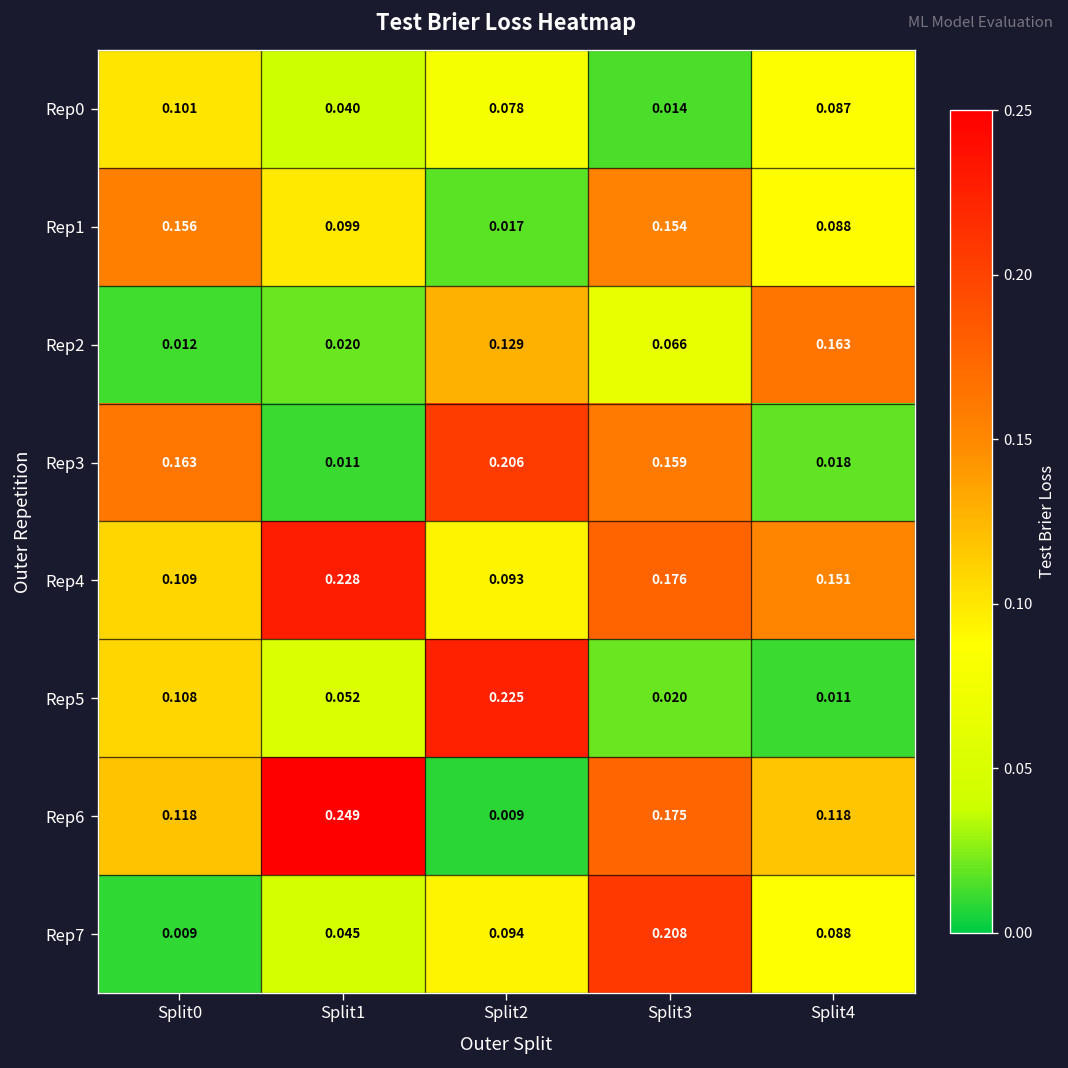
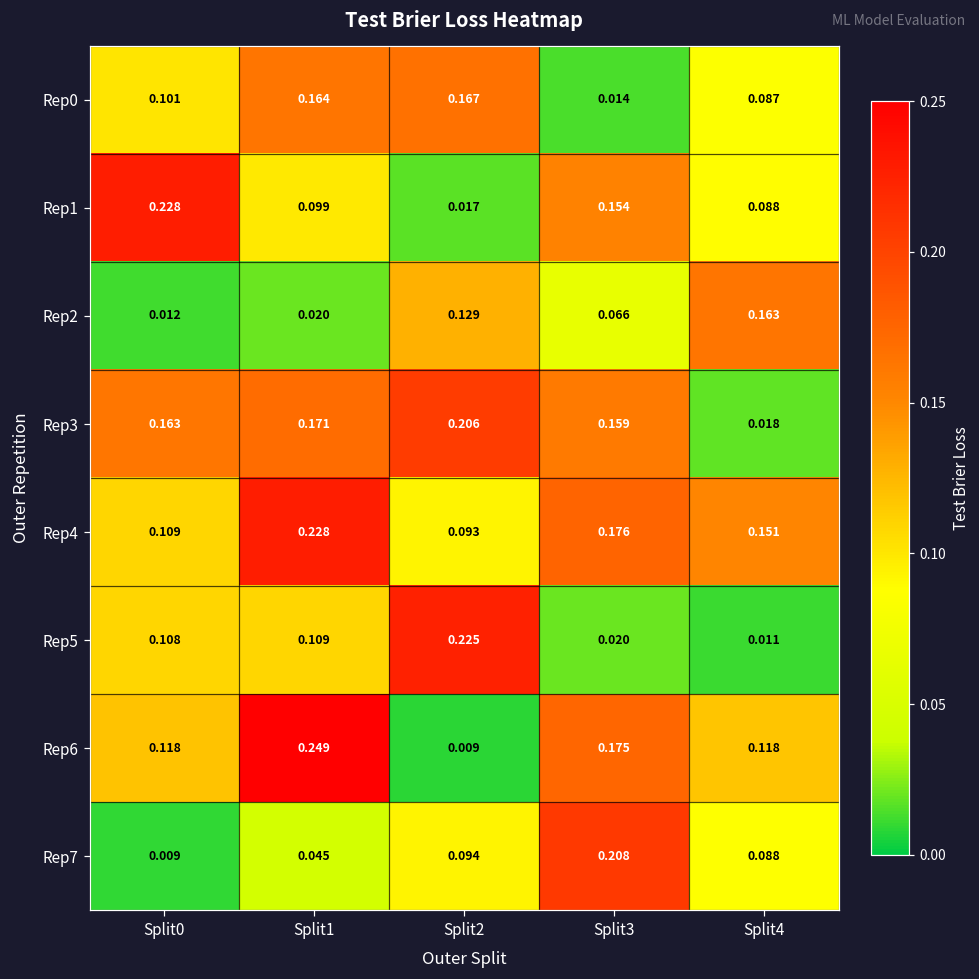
  {
    "Rep0": {
      "Split0": 0.101,
-     "Split1": 0.040,
-     "Split2": 0.078,
+     "Split1": 0.164,
+     "Split2": 0.167,
      "Split3": 0.014,
      "Split4": 0.087
    },
    "Rep1": {
-     "Split0": 0.156,
+     "Split0": 0.228,
      "Split1": 0.099,
      "Split2": 0.017,
      "Split3": 0.154,
      "Split4": 0.088
    },
    "Rep2": {
      "Split0": 0.012,
      "Split1": 0.020,
      "Split2": 0.129,
      "Split3": 0.066,
      "Split4": 0.163
    },
    "Rep3": {
      "Split0": 0.163,
-     "Split1": 0.011,
+     "Split1": 0.171,
      "Split2": 0.206,
      "Split3": 0.159,
      "Split4": 0.018
    },
    "Rep4": {
      "Split0": 0.109,
      "Split1": 0.228,
      "Split2": 0.093,
      "Split3": 0.176,
      "Split4": 0.151
    },
    "Rep5": {
      "Split0": 0.108,
-     "Split1": 0.052,
+     "Split1": 0.109,
      "Split2": 0.225,
      "Split3": 0.020,
      "Split4": 0.011
    },
    "Rep6": {
      "Split0": 0.118,
      "Split1": 0.249,
      "Split2": 0.009,
      "Split3": 0.175,
      "Split4": 0.118
    },
    "Rep7": {
      "Split0": 0.009,
      "Split1": 0.045,
      "Split2": 0.094,
      "Split3": 0.208,
      "Split4": 0.088
    }
  }
